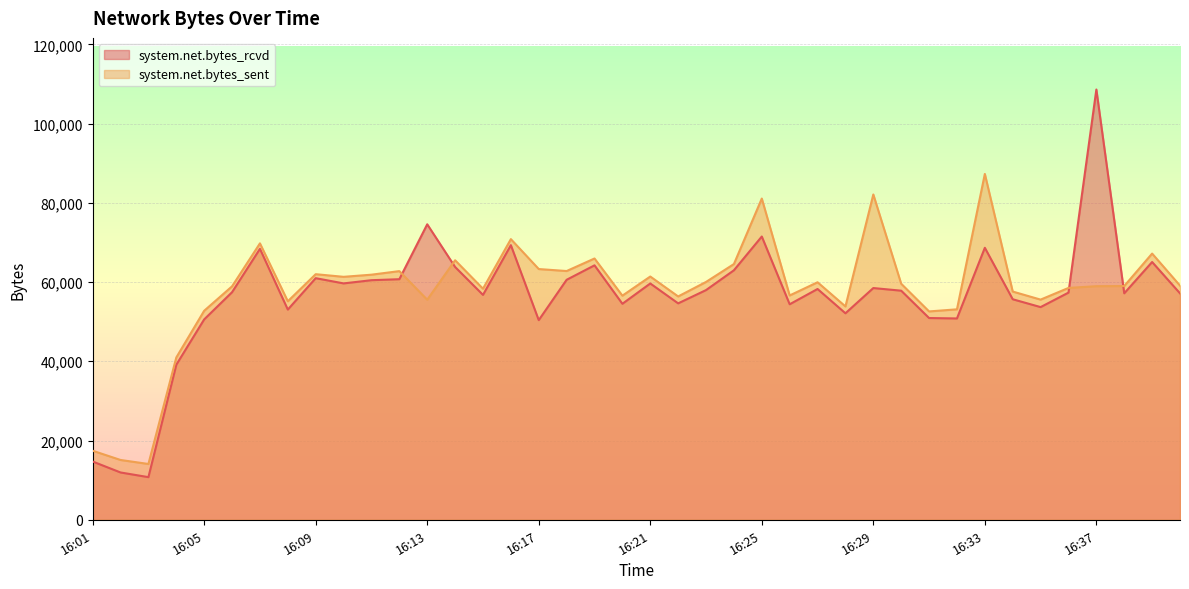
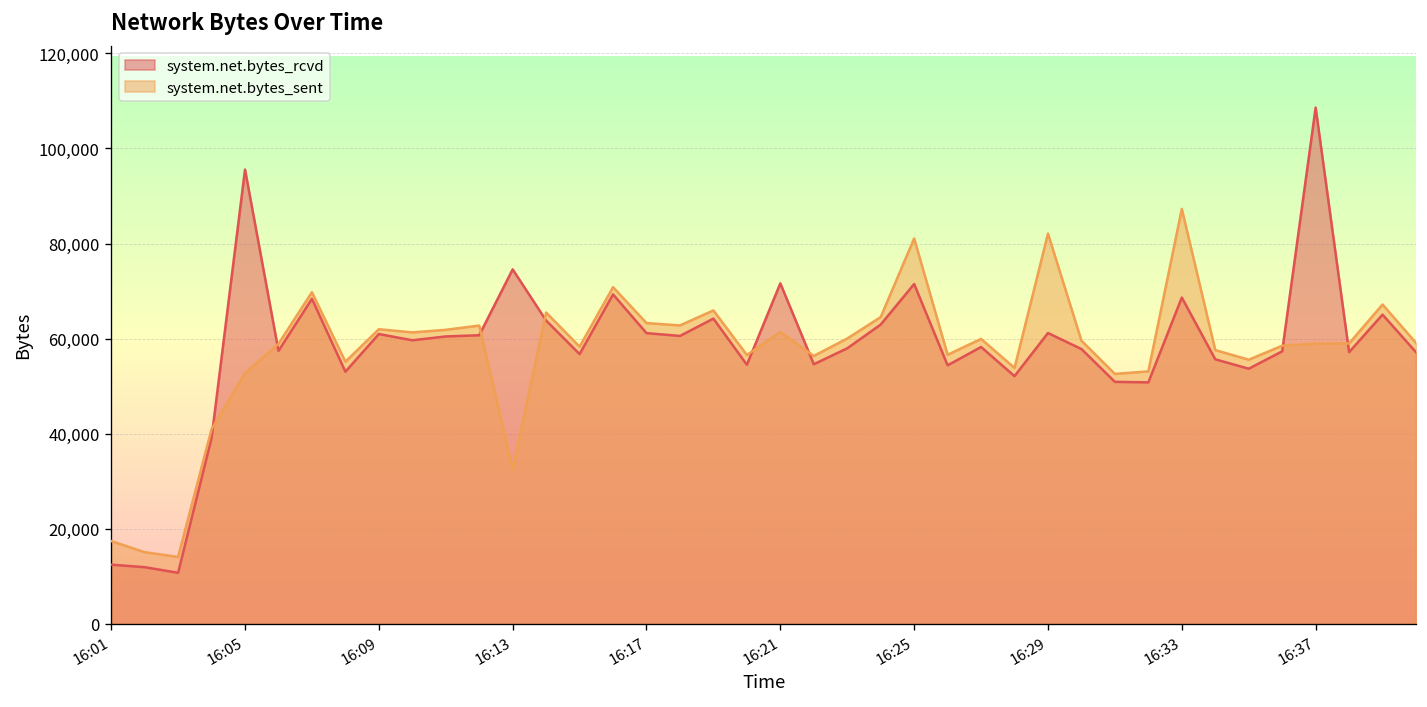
  {
    "system.net.bytes_rcvd": {
-     "16:01": "15,000",
-     "16:05": "51,000",
+     "16:01": "12,000",
+     "16:05": "96,000",
      "16:09": "61,000",
      "16:13": "75,000",
-     "16:17": "50,000",
-     "16:21": "60,000",
+     "16:17": "61,000",
+     "16:21": "72,000",
      "16:25": "71,000",
-     "16:29": "58,000",
+     "16:29": "61,000",
      "16:33": "69,000",
      "16:37": "109,000"
    },
    "system.net.bytes_sent": {
      "16:01": "17,000",
      "16:05": "53,000",
      "16:09": "62,000",
-     "16:13": "56,000",
+     "16:13": "33,000",
      "16:17": "63,000",
      "16:21": "61,000",
      "16:25": "81,000",
      "16:29": "82,000",
      "16:33": "87,000",
      "16:37": "59,000"
    }
  }
